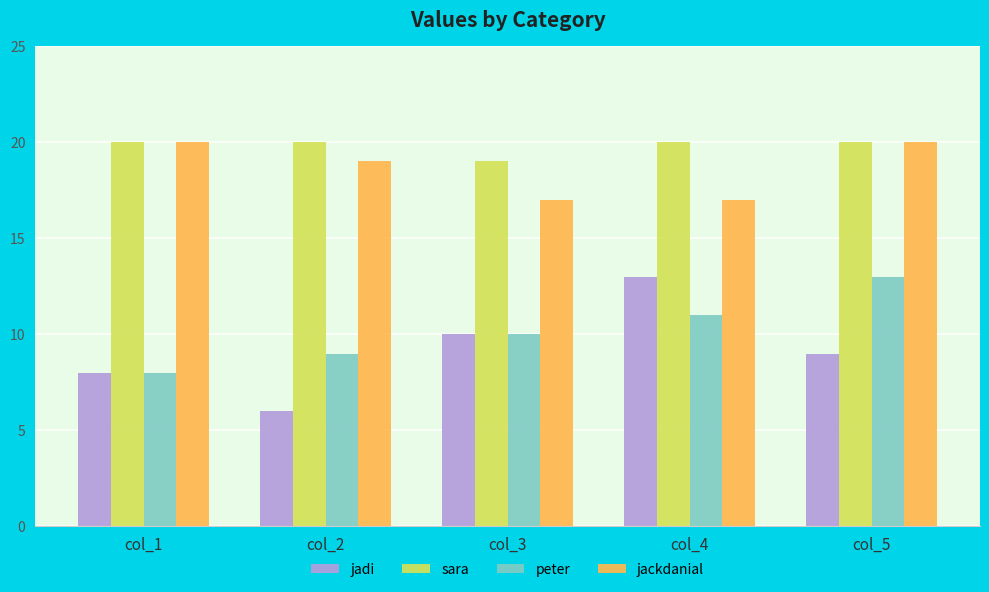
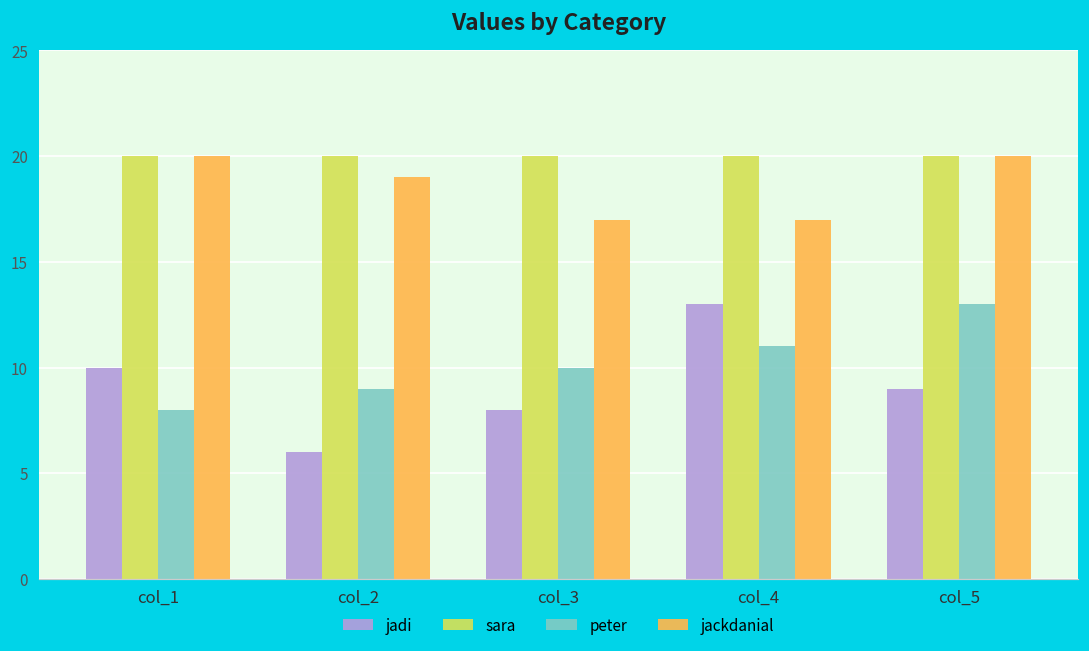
  {
    "jadi": {
-     "col_1": 8,
+     "col_1": 10,
      "col_2": 6,
-     "col_3": 10,
+     "col_3": 8,
      "col_4": 13,
      "col_5": 9
    },
    "sara": {
      "col_1": 20,
      "col_2": 20,
-     "col_3": 19,
+     "col_3": 20,
      "col_4": 20,
      "col_5": 20
    },
    "peter": {
      "col_1": 8,
      "col_2": 9,
      "col_3": 10,
      "col_4": 11,
      "col_5": 13
    },
    "jackdanial": {
      "col_1": 20,
      "col_2": 19,
      "col_3": 17,
      "col_4": 17,
      "col_5": 20
    }
  }
